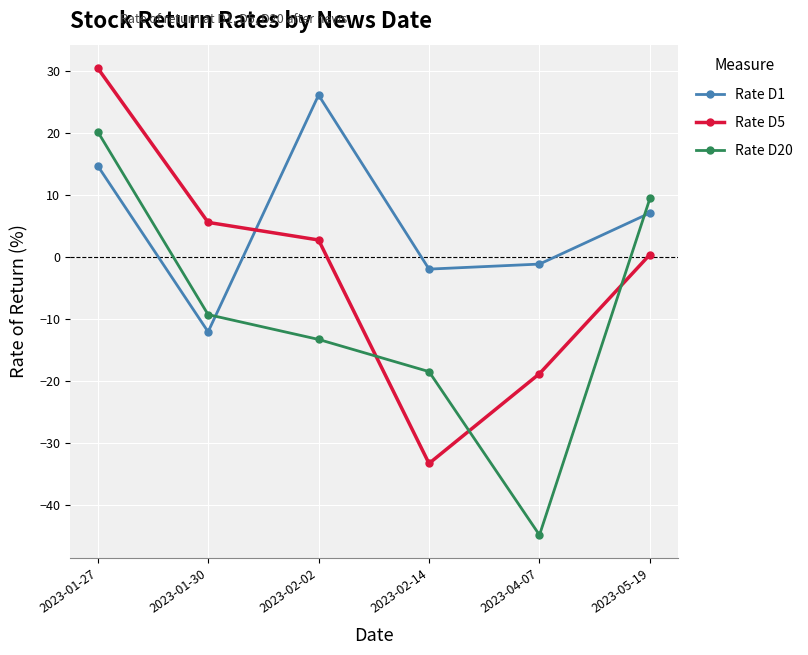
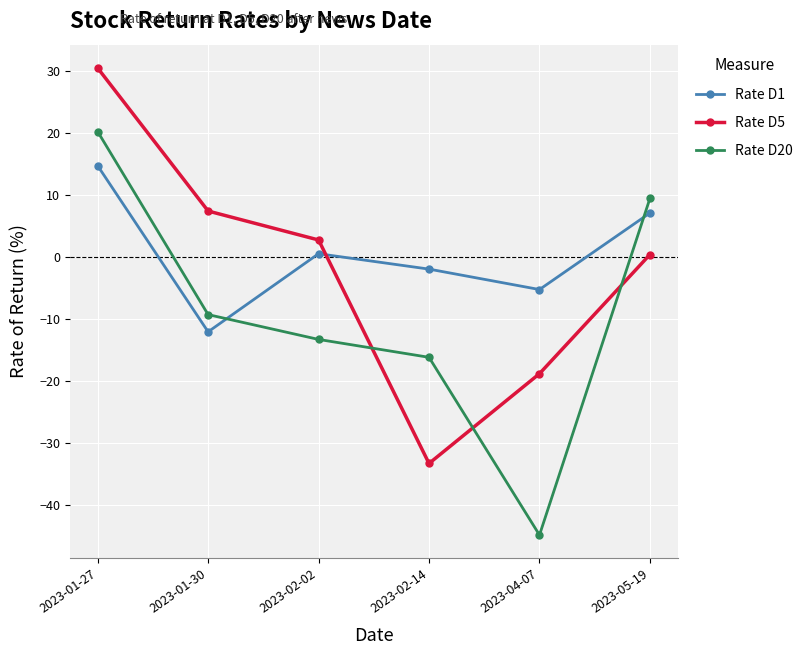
  {
    "Rate D1": {
      "2023-01-27": 15,
      "2023-01-30": -12,
-     "2023-02-02": 26,
+     "2023-02-02": 0,
      "2023-02-14": -2,
-     "2023-04-07": -1,
+     "2023-04-07": -5,
      "2023-05-19": 7
    },
    "Rate D5": {
      "2023-01-27": 30,
-     "2023-01-30": 6,
+     "2023-01-30": 7,
      "2023-02-02": 3,
      "2023-02-14": -33,
      "2023-04-07": -19,
      "2023-05-19": 0
    },
    "Rate D20": {
      "2023-01-27": 20,
      "2023-01-30": -9,
      "2023-02-02": -13,
-     "2023-02-14": -19,
+     "2023-02-14": -16,
      "2023-04-07": -45,
      "2023-05-19": 9
    }
  }
